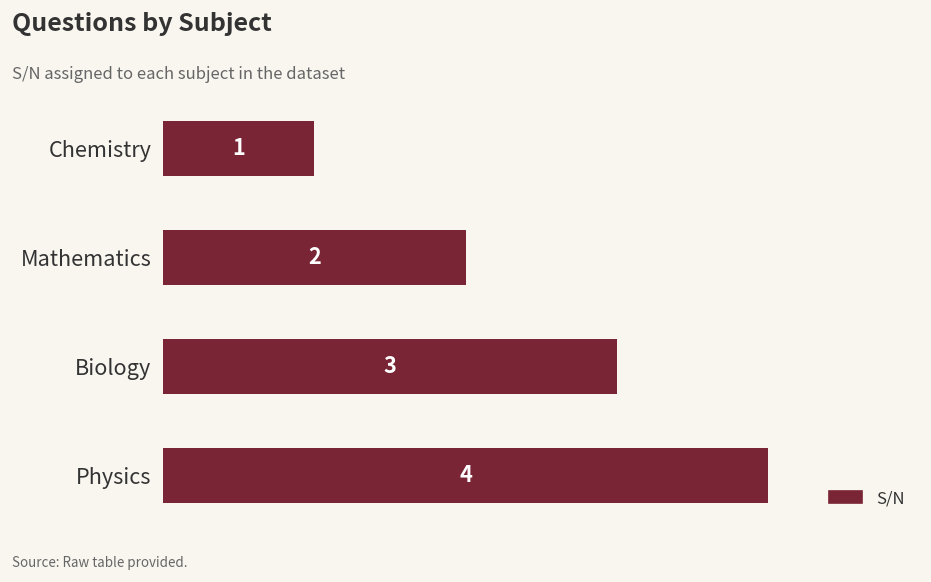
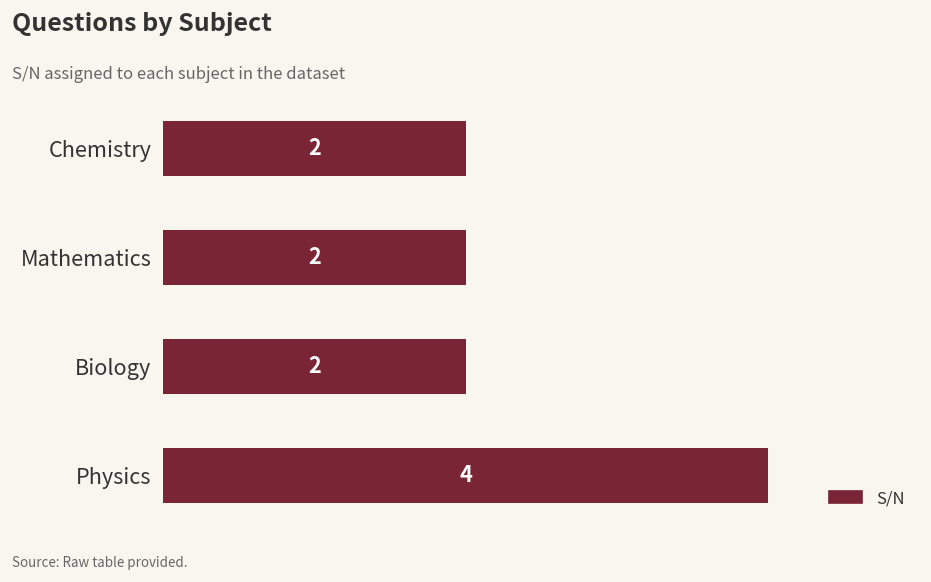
  {
-   "Chemistry": 1,
+   "Chemistry": 2,
    "Mathematics": 2,
-   "Biology": 3,
+   "Biology": 2,
    "Physics": 4
  }
